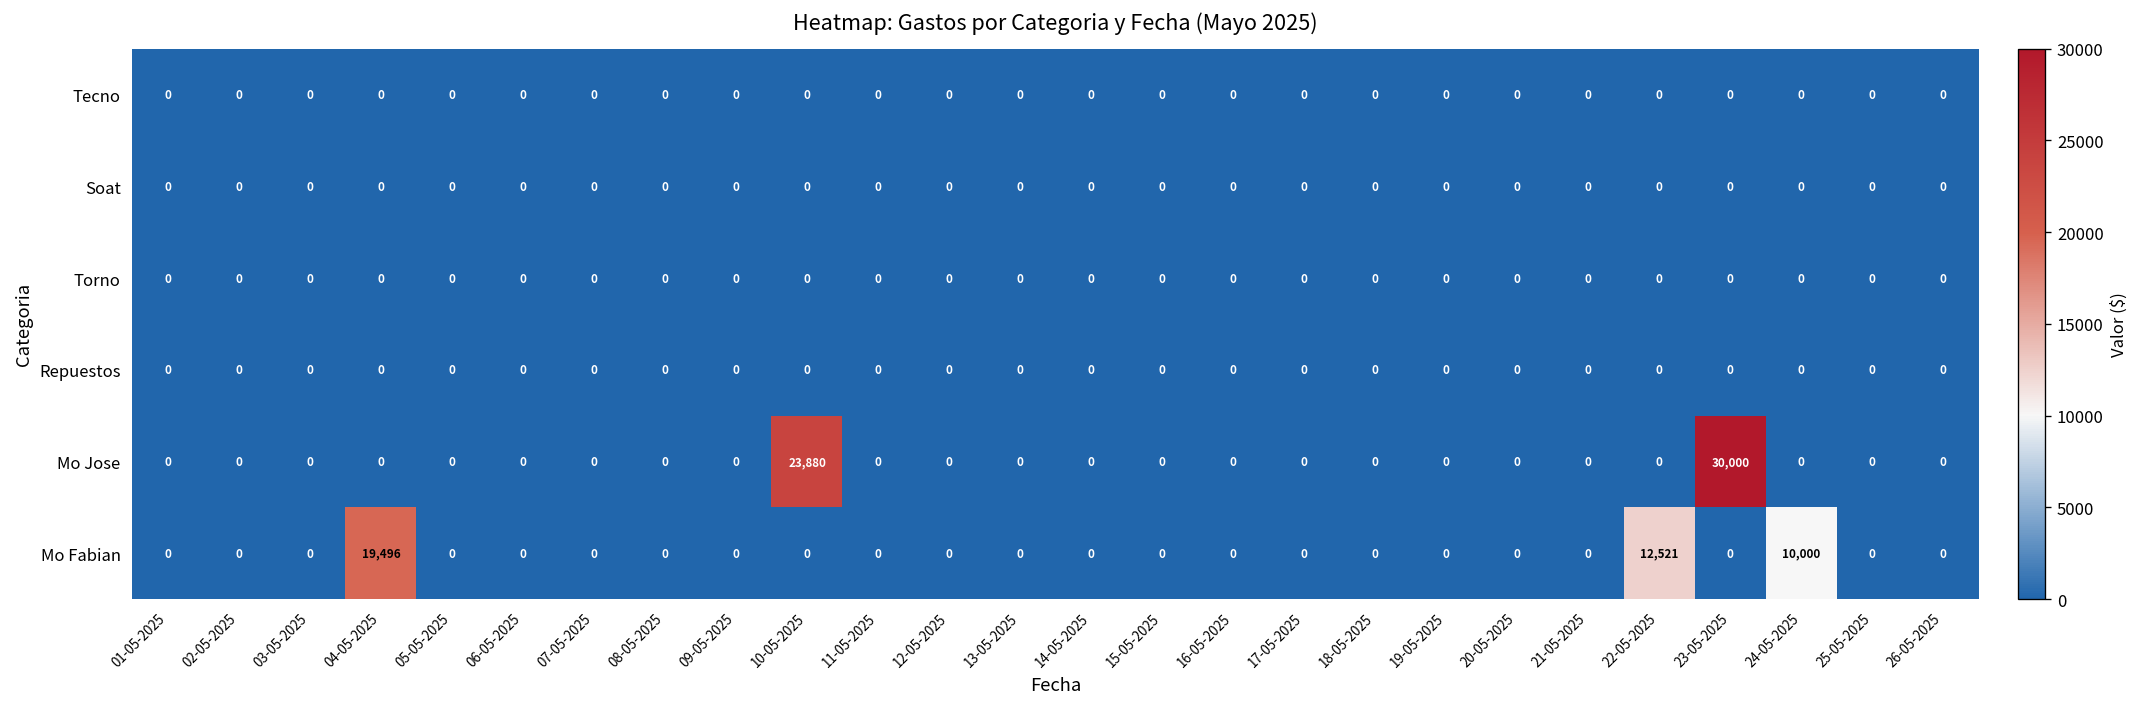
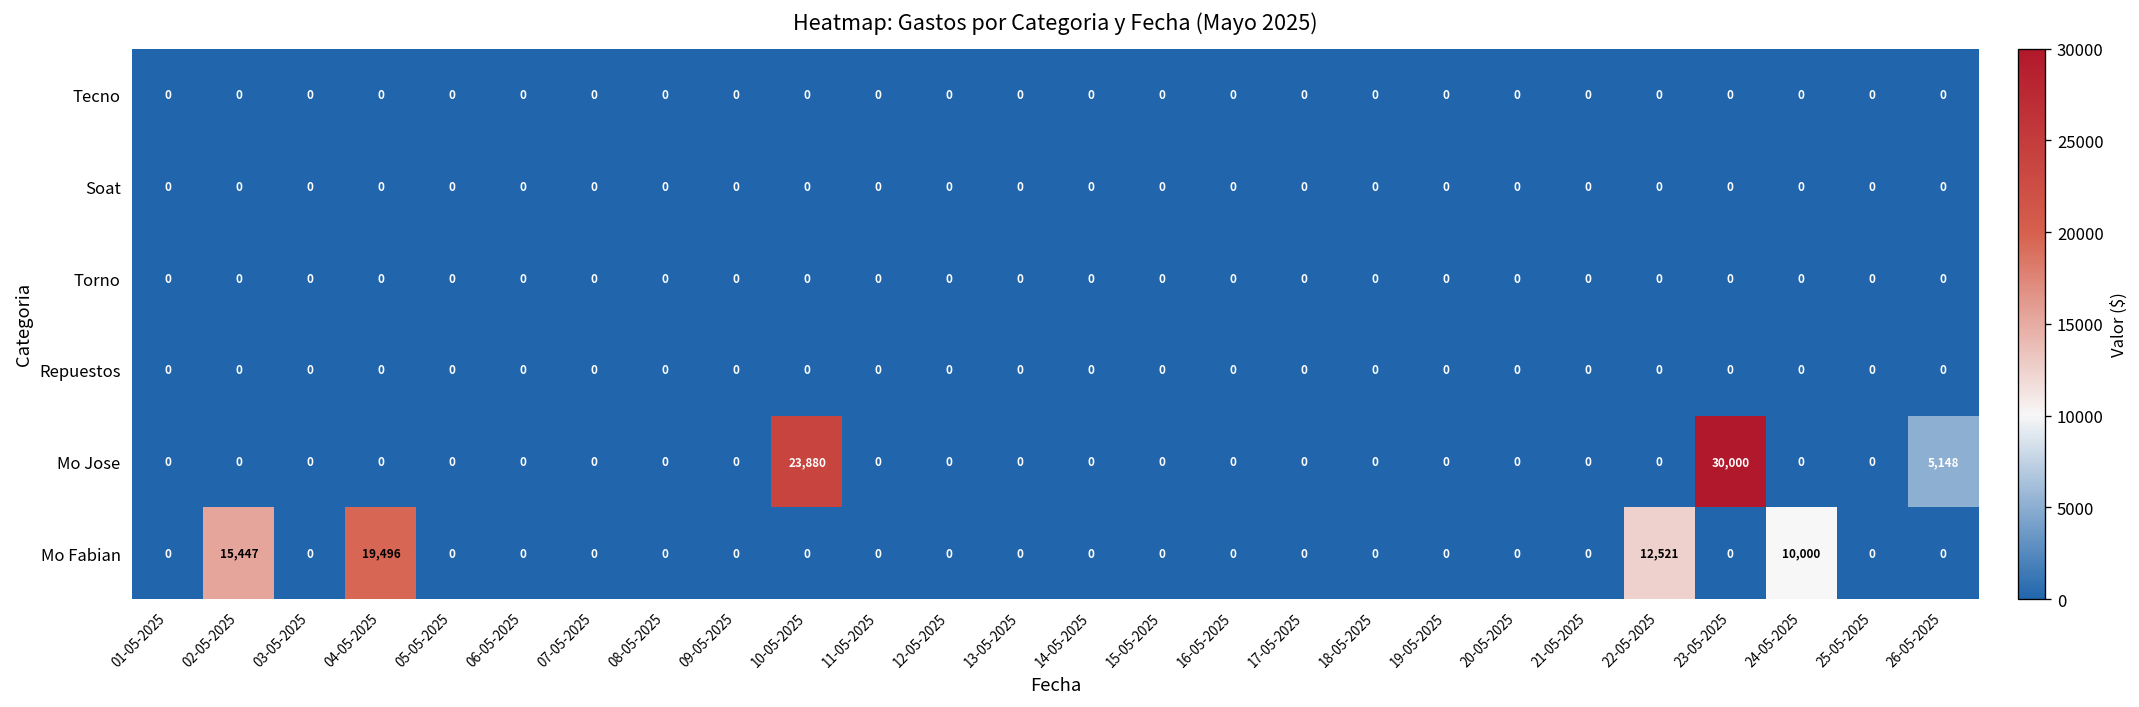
  {
    "Tecno": {
      "01-05-2025": "0",
      "02-05-2025": "0",
      "03-05-2025": "0",
      "04-05-2025": "0",
      "05-05-2025": "0",
      "06-05-2025": "0",
      "07-05-2025": "0",
      "08-05-2025": "0",
      "09-05-2025": "0",
      "10-05-2025": "0",
      "11-05-2025": "0",
      "12-05-2025": "0",
      "13-05-2025": "0",
      "14-05-2025": "0",
      "15-05-2025": "0",
      "16-05-2025": "0",
      "17-05-2025": "0",
      "18-05-2025": "0",
      "19-05-2025": "0",
      "20-05-2025": "0",
      "21-05-2025": "0",
      "22-05-2025": "0",
      "23-05-2025": "0",
      "24-05-2025": "0",
      "25-05-2025": "0",
      "26-05-2025": "0"
    },
    "Soat": {
      "01-05-2025": "0",
      "02-05-2025": "0",
      "03-05-2025": "0",
      "04-05-2025": "0",
      "05-05-2025": "0",
      "06-05-2025": "0",
      "07-05-2025": "0",
      "08-05-2025": "0",
      "09-05-2025": "0",
      "10-05-2025": "0",
      "11-05-2025": "0",
      "12-05-2025": "0",
      "13-05-2025": "0",
      "14-05-2025": "0",
      "15-05-2025": "0",
      "16-05-2025": "0",
      "17-05-2025": "0",
      "18-05-2025": "0",
      "19-05-2025": "0",
      "20-05-2025": "0",
      "21-05-2025": "0",
      "22-05-2025": "0",
      "23-05-2025": "0",
      "24-05-2025": "0",
      "25-05-2025": "0",
      "26-05-2025": "0"
    },
    "Torno": {
      "01-05-2025": "0",
      "02-05-2025": "0",
      "03-05-2025": "0",
      "04-05-2025": "0",
      "05-05-2025": "0",
      "06-05-2025": "0",
      "07-05-2025": "0",
      "08-05-2025": "0",
      "09-05-2025": "0",
      "10-05-2025": "0",
      "11-05-2025": "0",
      "12-05-2025": "0",
      "13-05-2025": "0",
      "14-05-2025": "0",
      "15-05-2025": "0",
      "16-05-2025": "0",
      "17-05-2025": "0",
      "18-05-2025": "0",
      "19-05-2025": "0",
      "20-05-2025": "0",
      "21-05-2025": "0",
      "22-05-2025": "0",
      "23-05-2025": "0",
      "24-05-2025": "0",
      "25-05-2025": "0",
      "26-05-2025": "0"
    },
    "Repuestos": {
      "01-05-2025": "0",
      "02-05-2025": "0",
      "03-05-2025": "0",
      "04-05-2025": "0",
      "05-05-2025": "0",
      "06-05-2025": "0",
      "07-05-2025": "0",
      "08-05-2025": "0",
      "09-05-2025": "0",
      "10-05-2025": "0",
      "11-05-2025": "0",
      "12-05-2025": "0",
      "13-05-2025": "0",
      "14-05-2025": "0",
      "15-05-2025": "0",
      "16-05-2025": "0",
      "17-05-2025": "0",
      "18-05-2025": "0",
      "19-05-2025": "0",
      "20-05-2025": "0",
      "21-05-2025": "0",
      "22-05-2025": "0",
      "23-05-2025": "0",
      "24-05-2025": "0",
      "25-05-2025": "0",
      "26-05-2025": "0"
    },
    "Mo Jose": {
      "01-05-2025": "0",
      "02-05-2025": "0",
      "03-05-2025": "0",
      "04-05-2025": "0",
      "05-05-2025": "0",
      "06-05-2025": "0",
      "07-05-2025": "0",
      "08-05-2025": "0",
      "09-05-2025": "0",
      "10-05-2025": "23,880",
      "11-05-2025": "0",
      "12-05-2025": "0",
      "13-05-2025": "0",
      "14-05-2025": "0",
      "15-05-2025": "0",
      "16-05-2025": "0",
      "17-05-2025": "0",
      "18-05-2025": "0",
      "19-05-2025": "0",
      "20-05-2025": "0",
      "21-05-2025": "0",
      "22-05-2025": "0",
      "23-05-2025": "30,000",
      "24-05-2025": "0",
      "25-05-2025": "0",
-     "26-05-2025": "0"
+     "26-05-2025": "5,148"
    },
    "Mo Fabian": {
      "01-05-2025": "0",
-     "02-05-2025": "0",
+     "02-05-2025": "15,447",
      "03-05-2025": "0",
      "04-05-2025": "19,496",
      "05-05-2025": "0",
      "06-05-2025": "0",
      "07-05-2025": "0",
      "08-05-2025": "0",
      "09-05-2025": "0",
      "10-05-2025": "0",
      "11-05-2025": "0",
      "12-05-2025": "0",
      "13-05-2025": "0",
      "14-05-2025": "0",
      "15-05-2025": "0",
      "16-05-2025": "0",
      "17-05-2025": "0",
      "18-05-2025": "0",
      "19-05-2025": "0",
      "20-05-2025": "0",
      "21-05-2025": "0",
      "22-05-2025": "12,521",
      "23-05-2025": "0",
      "24-05-2025": "10,000",
      "25-05-2025": "0",
      "26-05-2025": "0"
    }
  }
